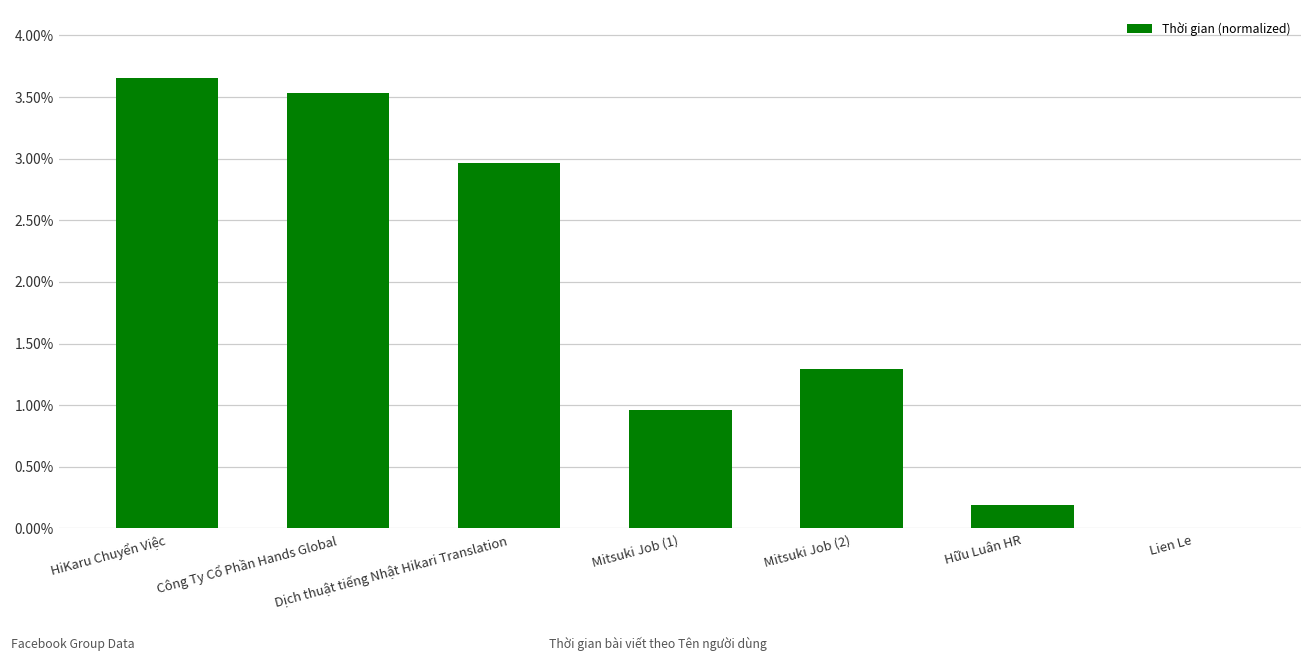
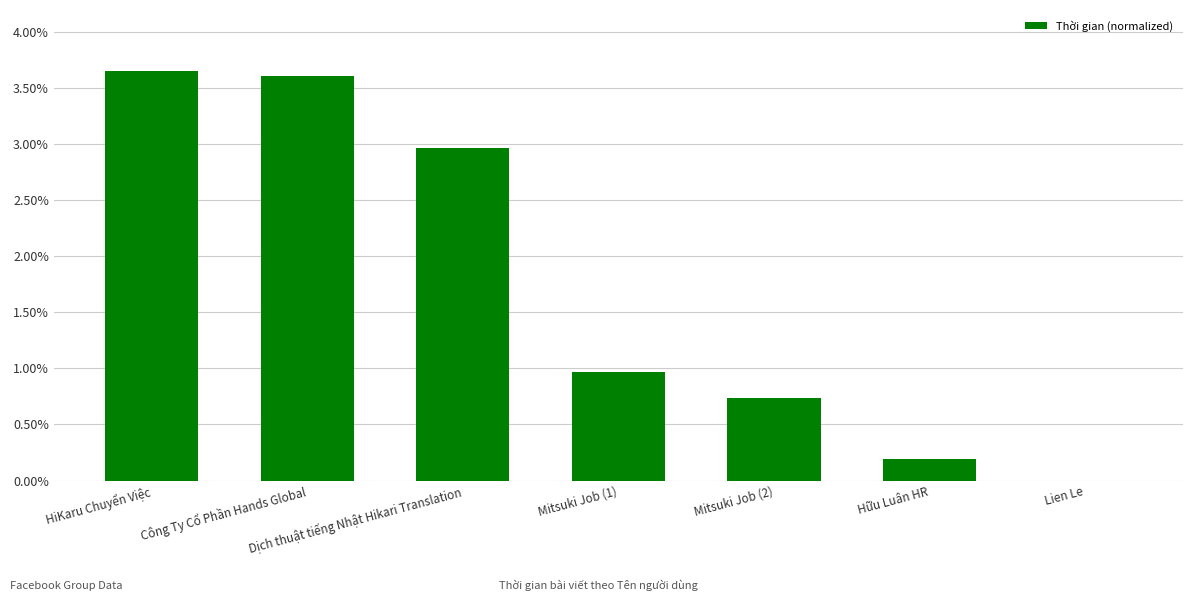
  {
    "HiKaru Chuyển Việc": "3.65%",
-   "Công Ty Cổ Phần Hands Global": "3.53%",
+   "Công Ty Cổ Phần Hands Global": "3.61%",
    "Dịch thuật tiếng Nhật Hikari Translation": "2.97%",
    "Mitsuki Job (1)": "0.96%",
-   "Mitsuki Job (2)": "1.29%",
+   "Mitsuki Job (2)": "0.73%",
    "Hữu Luân HR": "0.19%",
    "Lien Le": "0.00%"
  }
